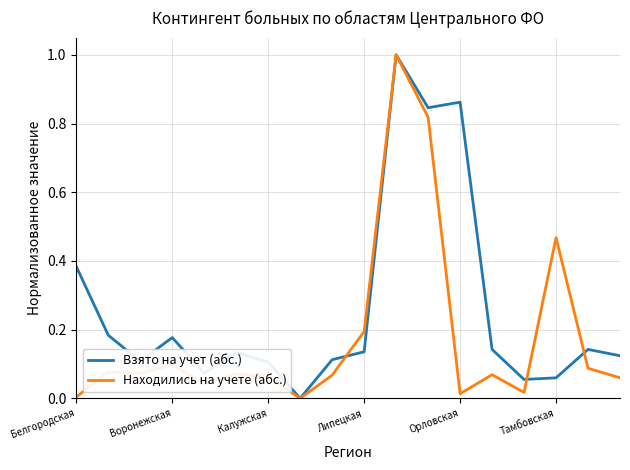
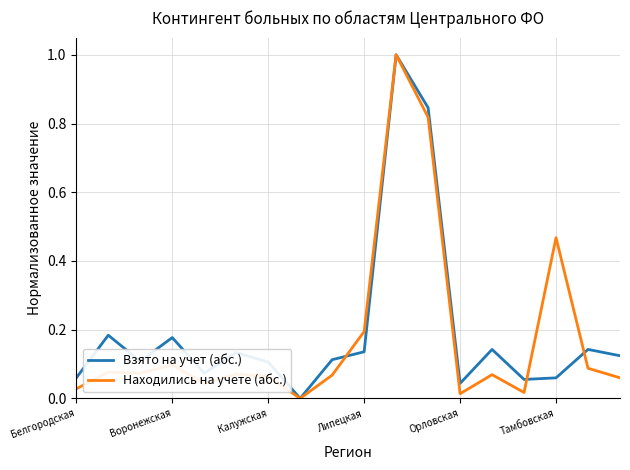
  {
    "Взято на учет (абс.)": {
-     "Белгородская": 0.38,
+     "Белгородская": 0.06,
      "Воронежская": 0.18,
      "Липецкая": 0.14,
-     "Орловская": 0.86,
+     "Орловская": 0.04,
      "Тамбовская": 0.06
    },
    "Находились на учете (абс.)": {
-     "Белгородская": 0.00,
+     "Белгородская": 0.03,
      "Липецкая": 0.19,
      "Орловская": 0.01,
      "Тамбовская": 0.47
    }
  }
